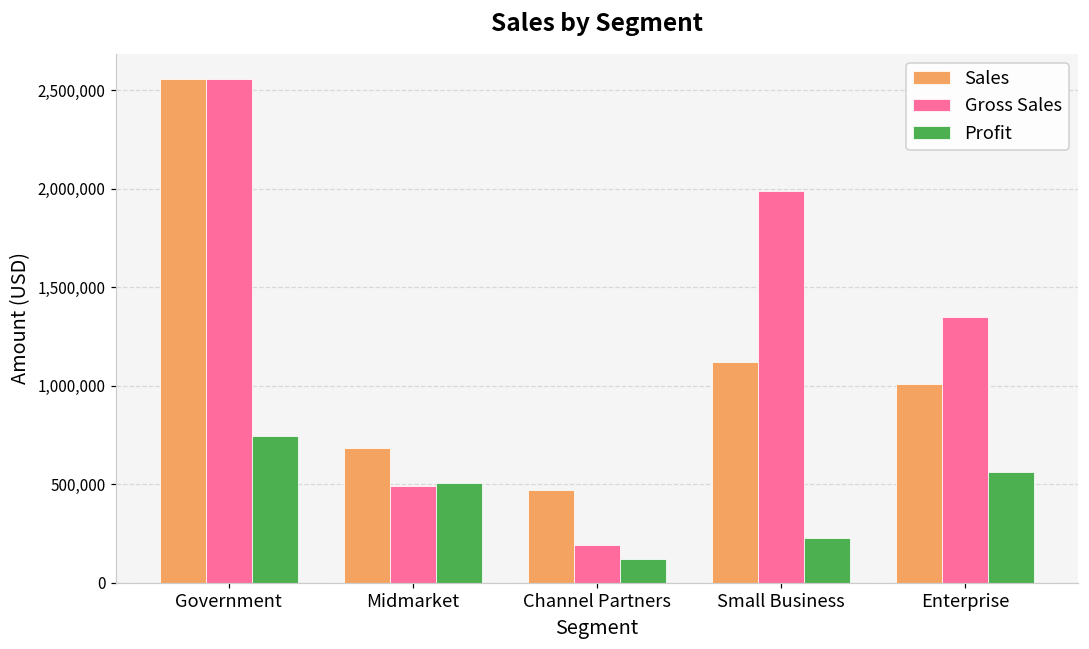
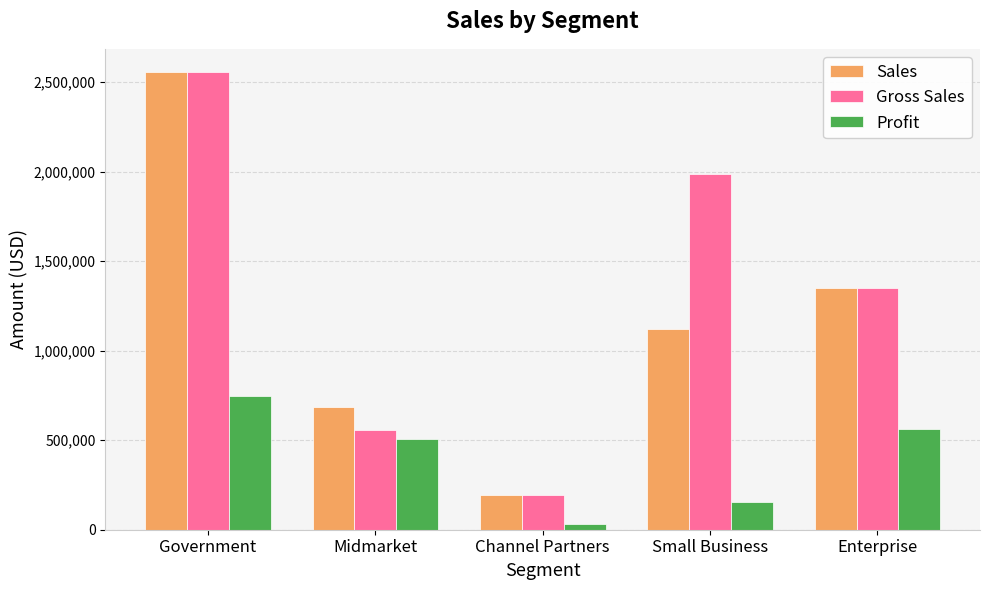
  {
    "Sales": {
      "Government": "2,560,000",
      "Midmarket": "680,000",
-     "Channel Partners": "470,000",
+     "Channel Partners": "190,000",
      "Small Business": "1,120,000",
-     "Enterprise": "1,010,000"
+     "Enterprise": "1,350,000"
    },
    "Gross Sales": {
      "Government": "2,560,000",
-     "Midmarket": "490,000",
+     "Midmarket": "560,000",
      "Channel Partners": "190,000",
      "Small Business": "1,990,000",
      "Enterprise": "1,350,000"
    },
    "Profit": {
      "Government": "740,000",
      "Midmarket": "510,000",
-     "Channel Partners": "120,000",
-     "Small Business": "230,000",
+     "Channel Partners": "30,000",
+     "Small Business": "150,000",
      "Enterprise": "560,000"
    }
  }
